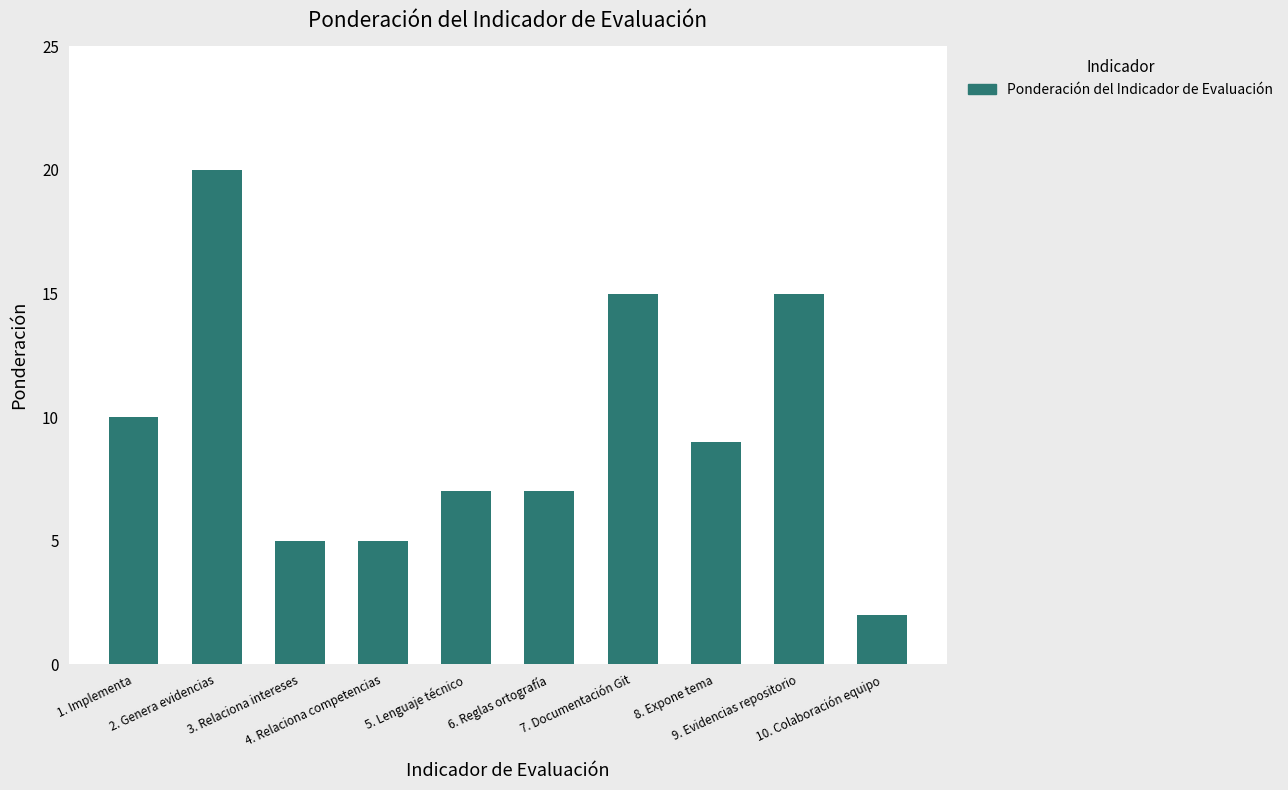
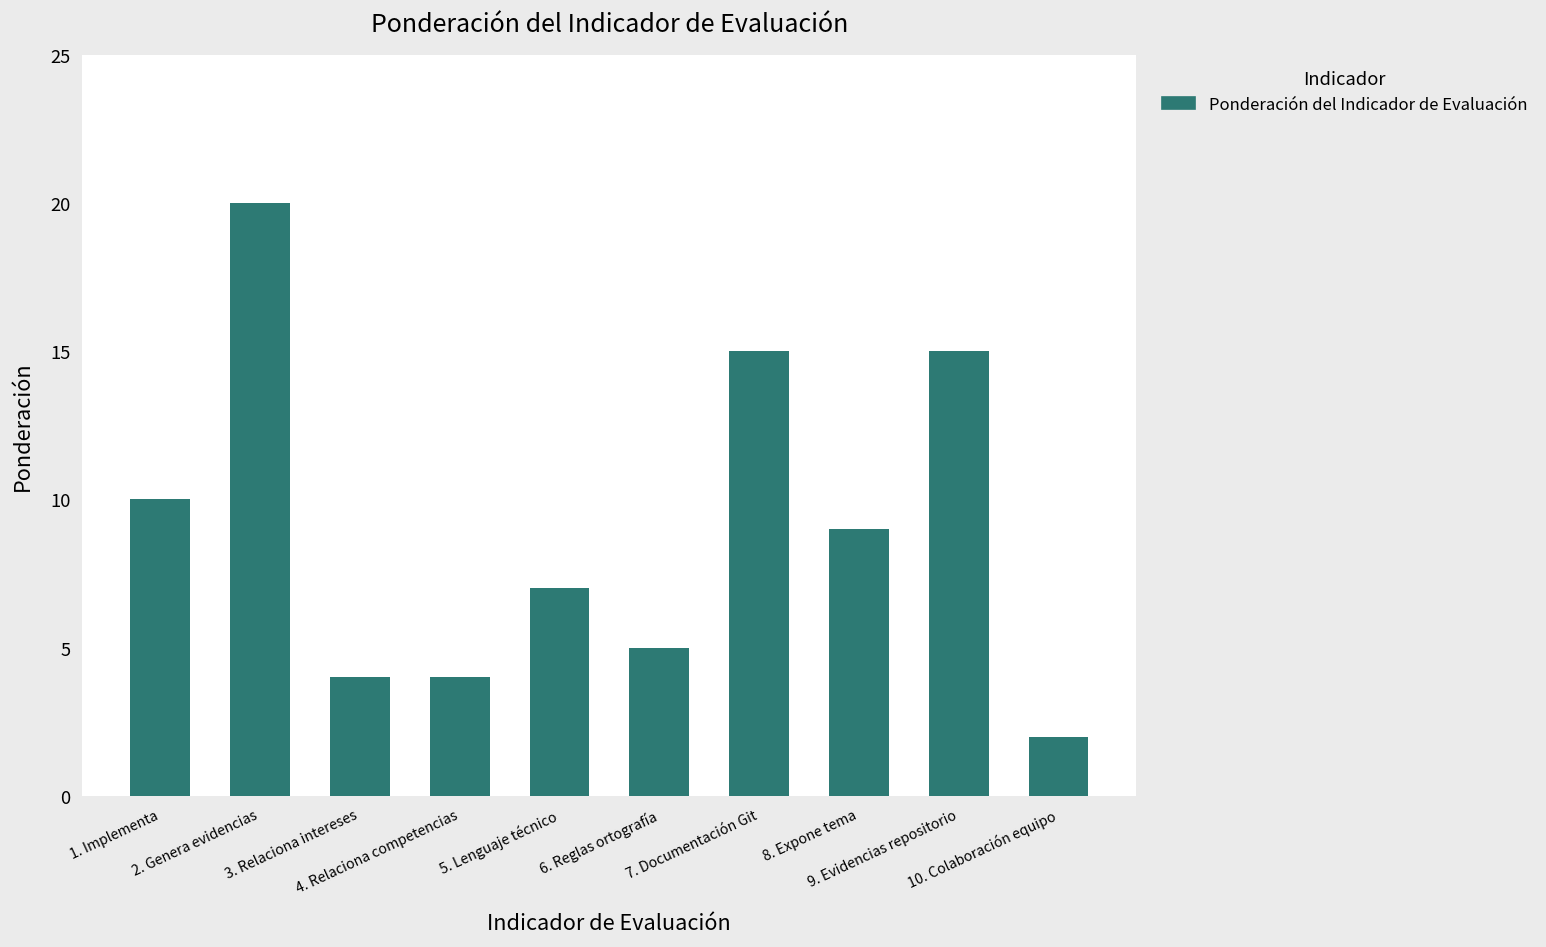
  {
    "1. Implementa": 10,
    "2. Genera evidencias": 20,
-   "3. Relaciona intereses": 5,
-   "4. Relaciona competencias": 5,
+   "3. Relaciona intereses": 4,
+   "4. Relaciona competencias": 4,
    "5. Lenguaje técnico": 7,
-   "6. Reglas ortografía": 7,
+   "6. Reglas ortografía": 5,
    "7. Documentación Git": 15,
    "8. Expone tema": 9,
    "9. Evidencias repositorio": 15,
    "10. Colaboración equipo": 2
  }
